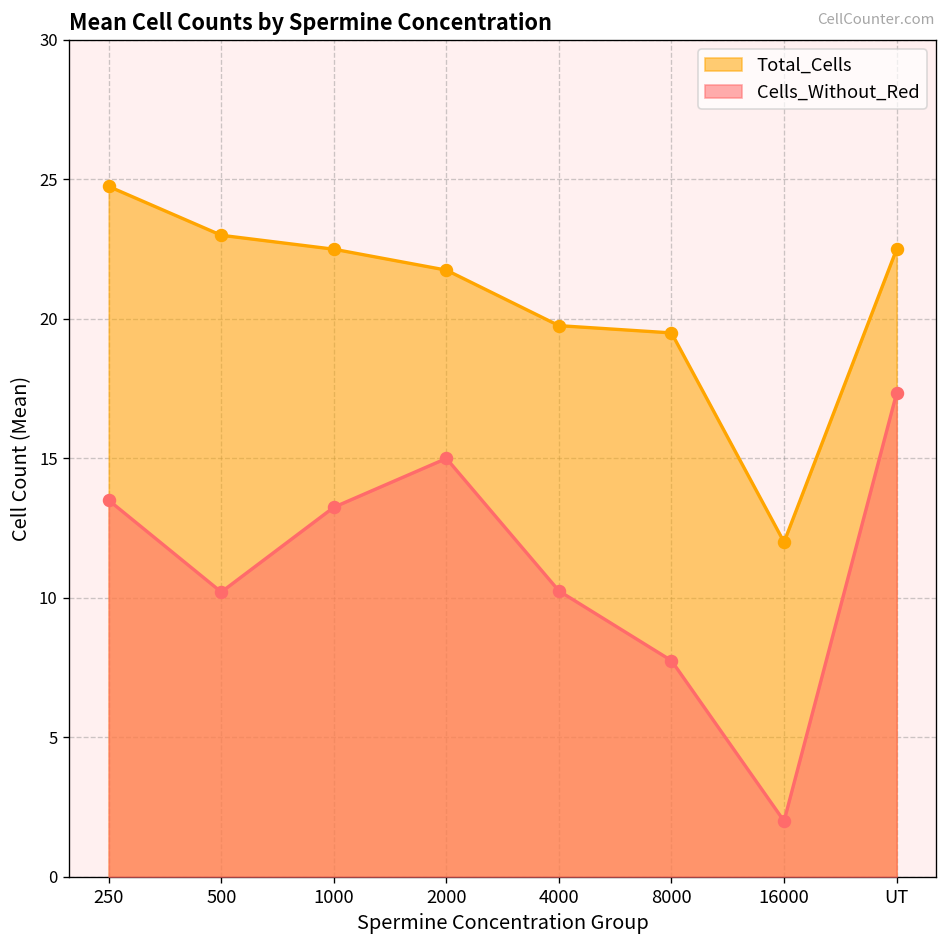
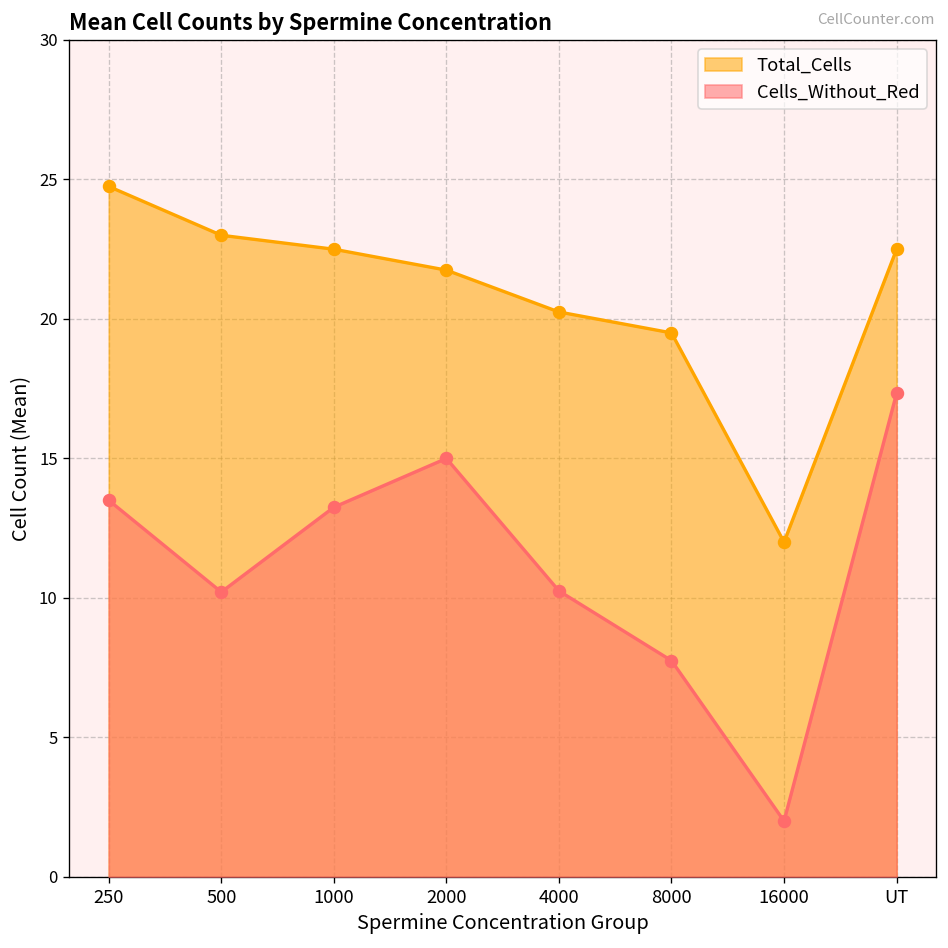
  {
    "Total_Cells": {
      "250": 24.8,
      "500": 23.0,
      "1000": 22.5,
      "2000": 21.8,
-     "4000": 19.8,
+     "4000": 20.3,
      "8000": 19.5,
      "16000": 12.0,
      "UT": 22.5
    },
    "Cells_Without_Red": {
      "250": 13.5,
      "500": 10.2,
      "1000": 13.3,
      "2000": 15.0,
      "4000": 10.3,
      "8000": 7.8,
      "16000": 2.0,
      "UT": 17.3
    }
  }
